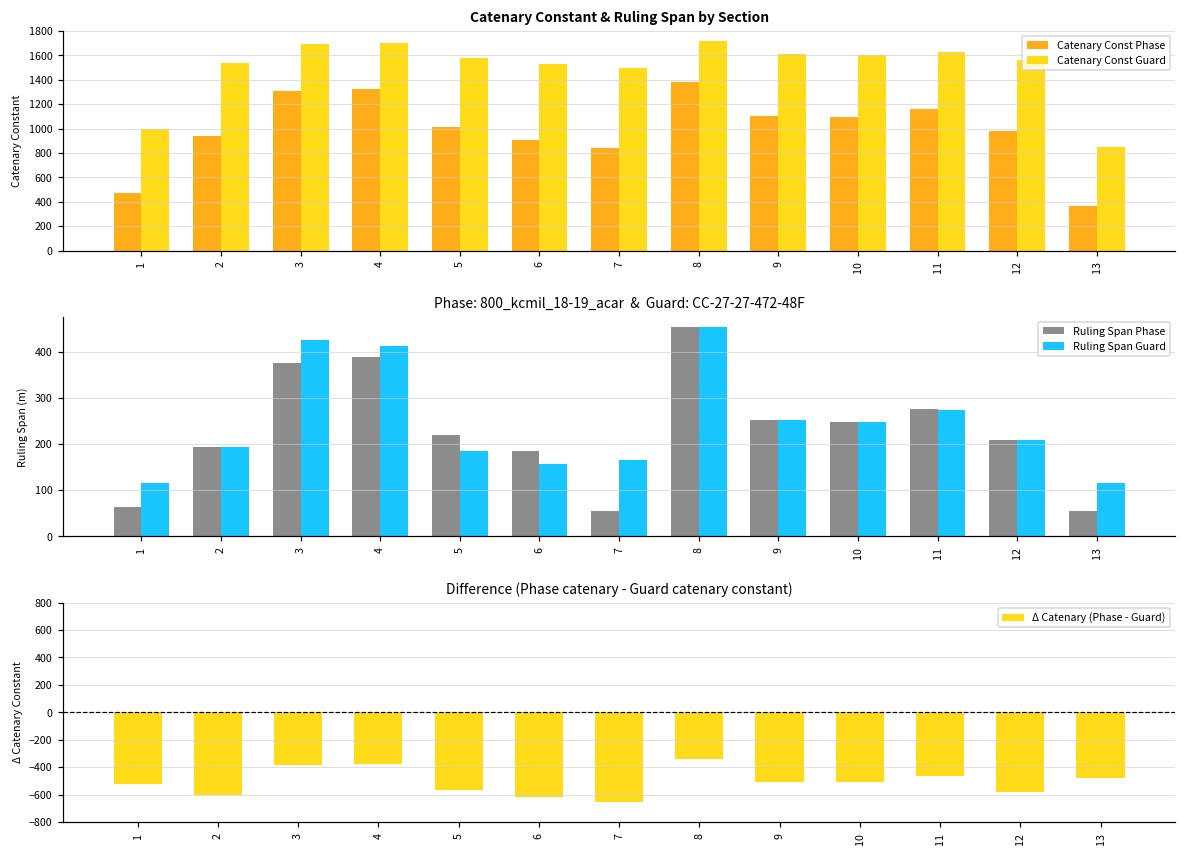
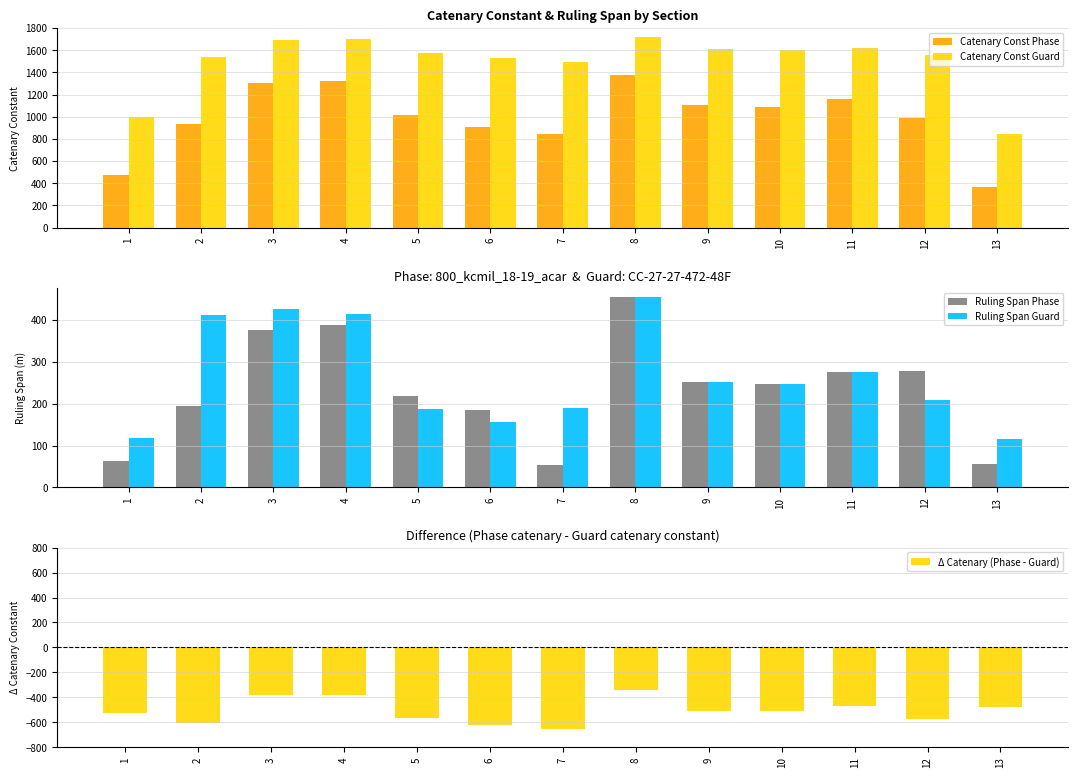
  {
    "Phase: 800_kcmil_18-19_acar & Guard: CC-27-27-472-48F": {
      "Ruling Span Phase": {
        "1": 60,
        "2": 190,
        "3": 380,
        "4": 390,
        "5": 220,
        "6": 190,
        "7": 50,
        "8": 450,
        "9": 250,
        "10": 250,
        "11": 280,
-       "12": 210,
+       "12": 280,
        "13": 50
      },
      "Ruling Span Guard": {
        "1": 120,
-       "2": 190,
+       "2": 410,
        "3": 430,
        "4": 410,
        "5": 190,
        "6": 160,
-       "7": 170,
+       "7": 190,
        "8": 450,
        "9": 250,
        "10": 250,
        "11": 280,
        "12": 210,
        "13": 120
      }
    },
    "Difference (Phase catenary - Guard catenary constant)": {
      "1": -530,
      "2": -600,
      "3": -380,
      "4": -380,
      "5": -560,
      "6": -620,
      "7": -650,
      "8": -340,
      "9": -510,
      "10": -510,
      "11": -470,
      "12": -580,
      "13": -480
    }
  }
